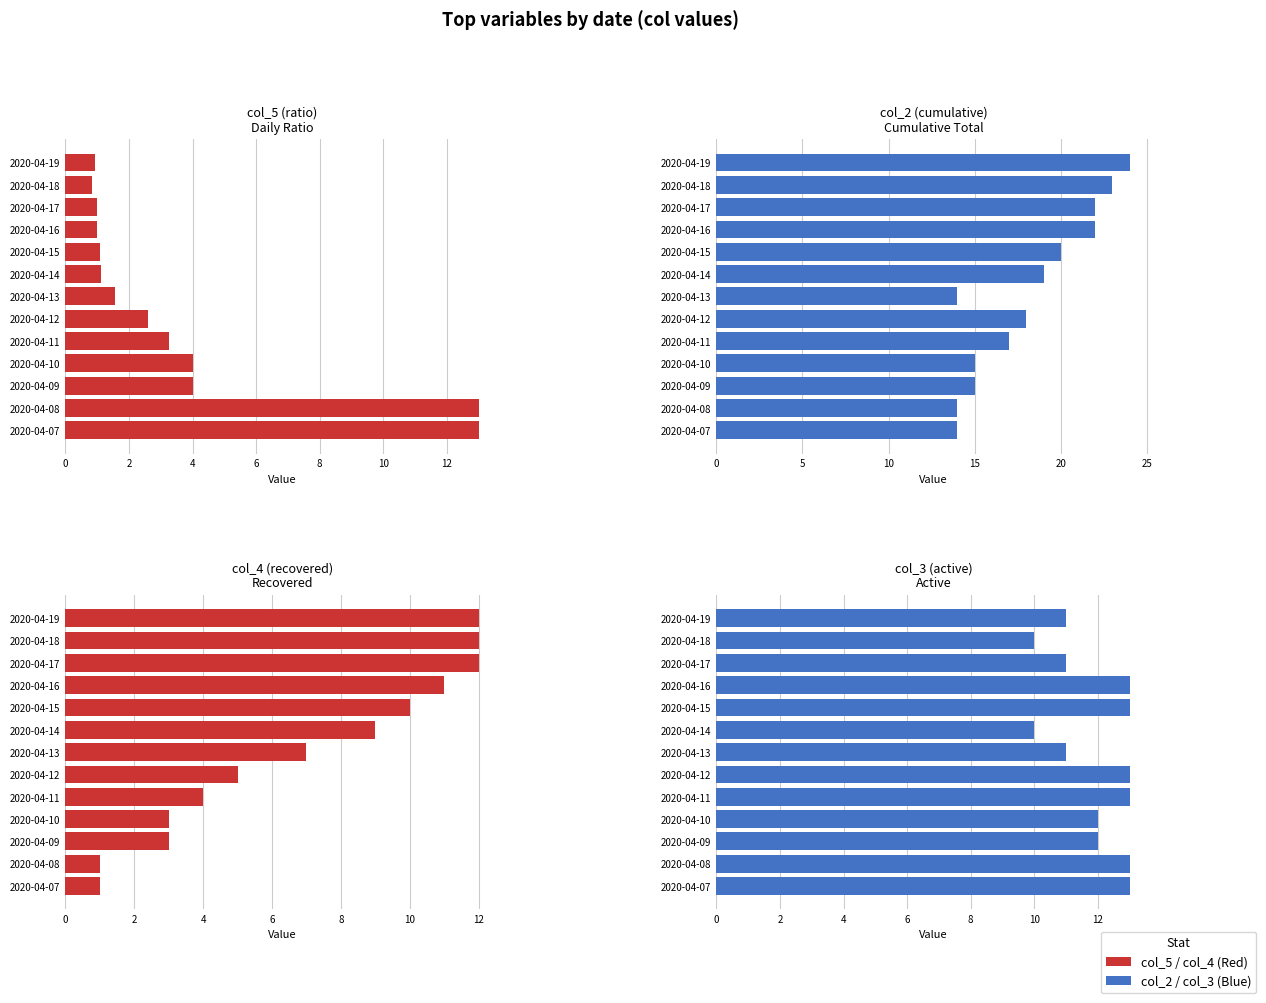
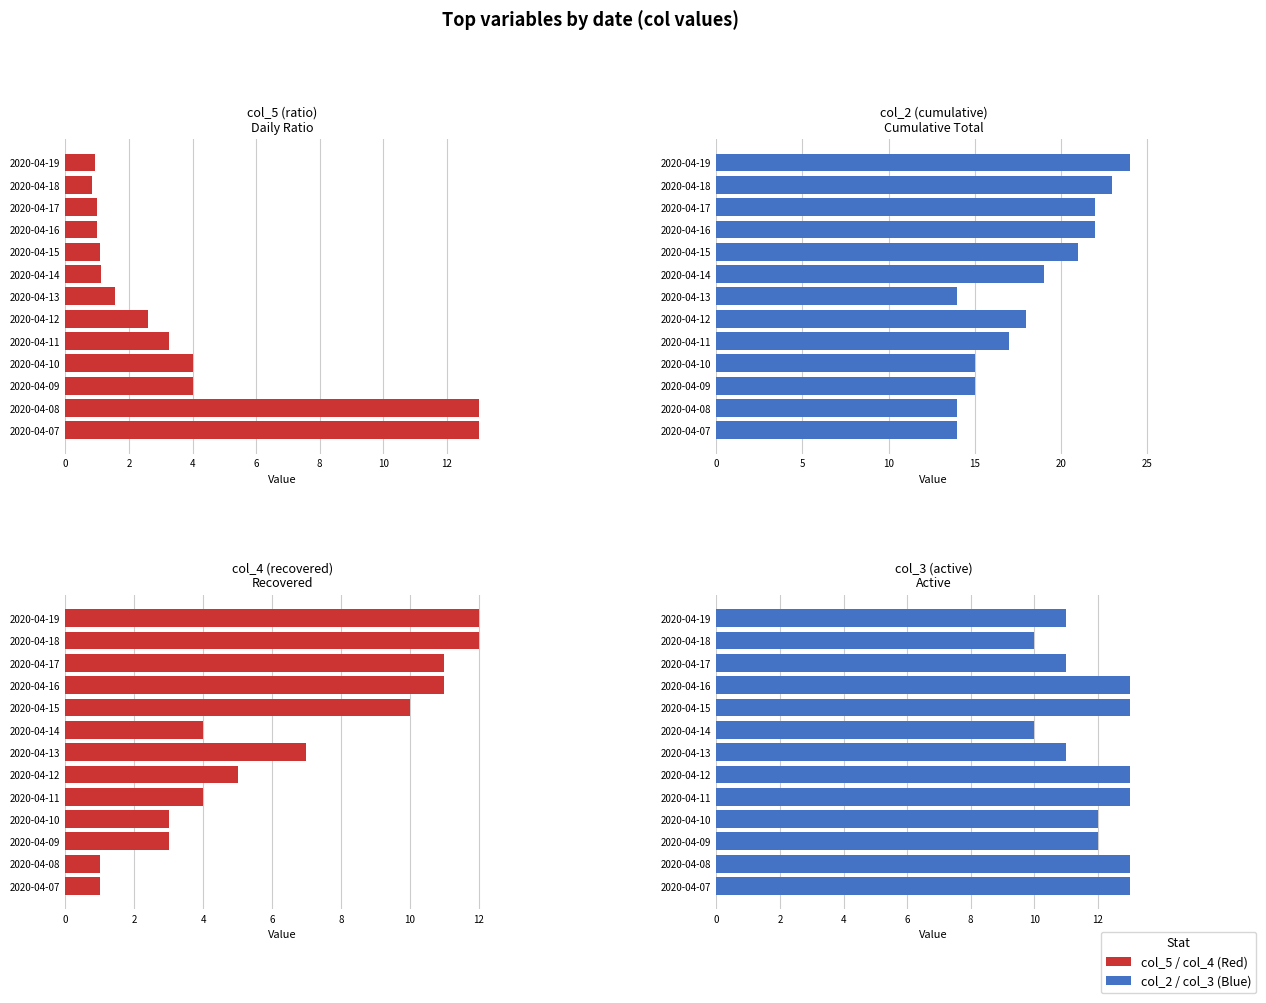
  {
    "col_5 (ratio) Daily Ratio": {
      "2020-04-19": 0.9,
      "2020-04-18": 0.8,
      "2020-04-17": 1.0,
      "2020-04-16": 1.0,
      "2020-04-15": 1.1,
      "2020-04-14": 1.1,
      "2020-04-13": 1.6,
      "2020-04-12": 2.6,
      "2020-04-11": 3.3,
      "2020-04-10": 4.0,
      "2020-04-09": 4.0,
      "2020-04-08": 13.0,
      "2020-04-07": 13.0
    },
    "col_2 (cumulative) Cumulative Total": {
      "2020-04-19": 24,
      "2020-04-18": 23,
      "2020-04-17": 22,
      "2020-04-16": 22,
-     "2020-04-15": 20,
+     "2020-04-15": 21,
      "2020-04-14": 19,
      "2020-04-13": 14,
      "2020-04-12": 18,
      "2020-04-11": 17,
      "2020-04-10": 15,
      "2020-04-09": 15,
      "2020-04-08": 14,
      "2020-04-07": 14
    },
    "col_4 (recovered) Recovered": {
      "2020-04-19": 12,
      "2020-04-18": 12,
-     "2020-04-17": 12,
+     "2020-04-17": 11,
      "2020-04-16": 11,
      "2020-04-15": 10,
-     "2020-04-14": 9,
+     "2020-04-14": 4,
      "2020-04-13": 7,
      "2020-04-12": 5,
      "2020-04-11": 4,
      "2020-04-10": 3,
      "2020-04-09": 3,
      "2020-04-08": 1,
      "2020-04-07": 1
    },
    "col_3 (active) Active": {
      "2020-04-19": 11.0,
      "2020-04-18": 10.0,
      "2020-04-17": 11.0,
      "2020-04-16": 13.0,
      "2020-04-15": 13.0,
      "2020-04-14": 10.0,
      "2020-04-13": 11.0,
      "2020-04-12": 13.0,
      "2020-04-11": 13.0,
      "2020-04-10": 12.0,
      "2020-04-09": 12.0,
      "2020-04-08": 13.0,
      "2020-04-07": 13.0
    }
  }
